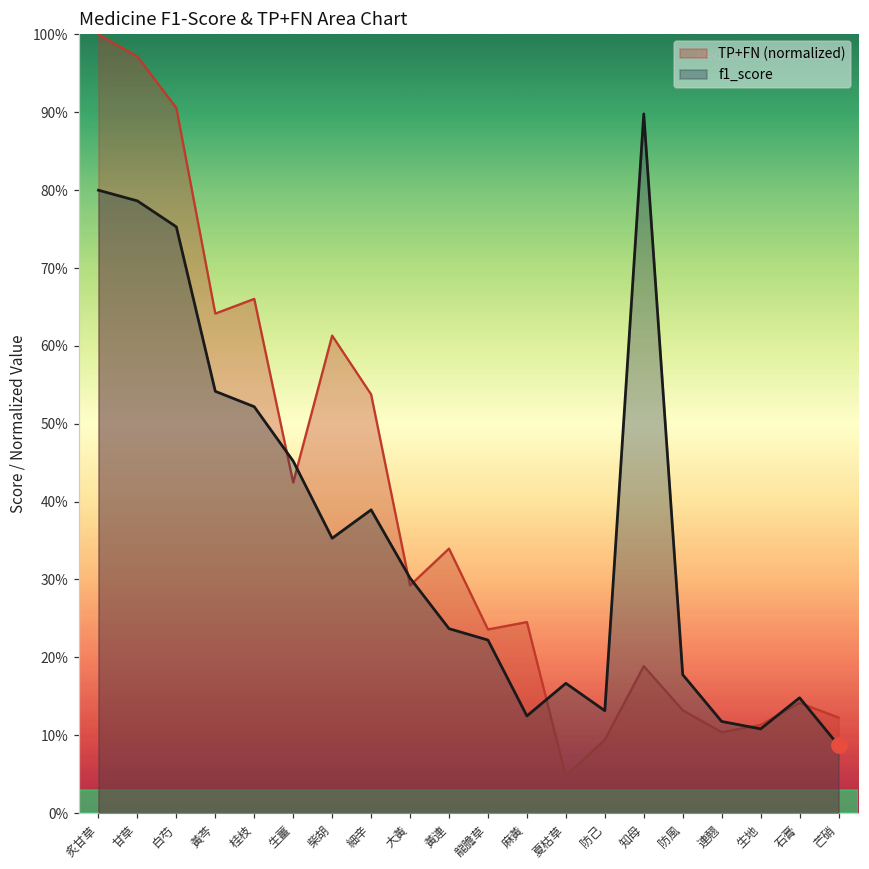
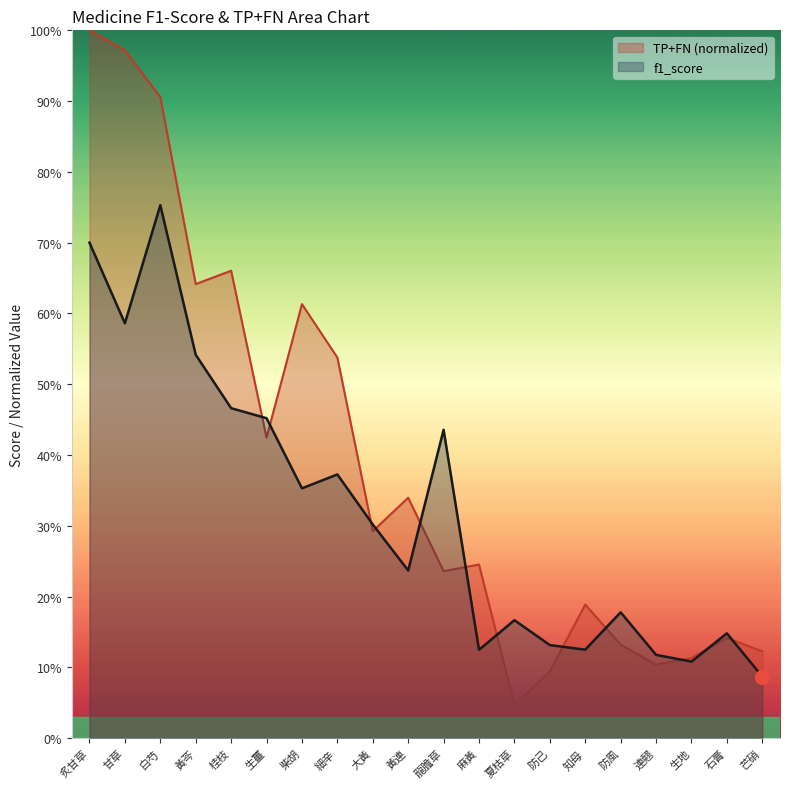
  {
    "f1_score": {
-     "炙甘草": "80%",
-     "甘草": "79%",
+     "炙甘草": "70%",
+     "甘草": "59%",
      "白芍": "75%",
      "黃芩": "54%",
-     "桂枝": "52%",
+     "桂枝": "47%",
      "生薑": "45%",
      "柴胡": "35%",
-     "細辛": "39%",
+     "細辛": "37%",
      "大黃": "30%",
      "黃連": "24%",
-     "龍膽草": "22%",
+     "龍膽草": "44%",
      "麻黃": "12%",
      "夏枯草": "17%",
      "防己": "13%",
-     "知母": "90%",
+     "知母": "13%",
      "防風": "18%",
      "連翹": "12%",
      "生地": "11%",
      "石膏": "15%"
    }
  }
